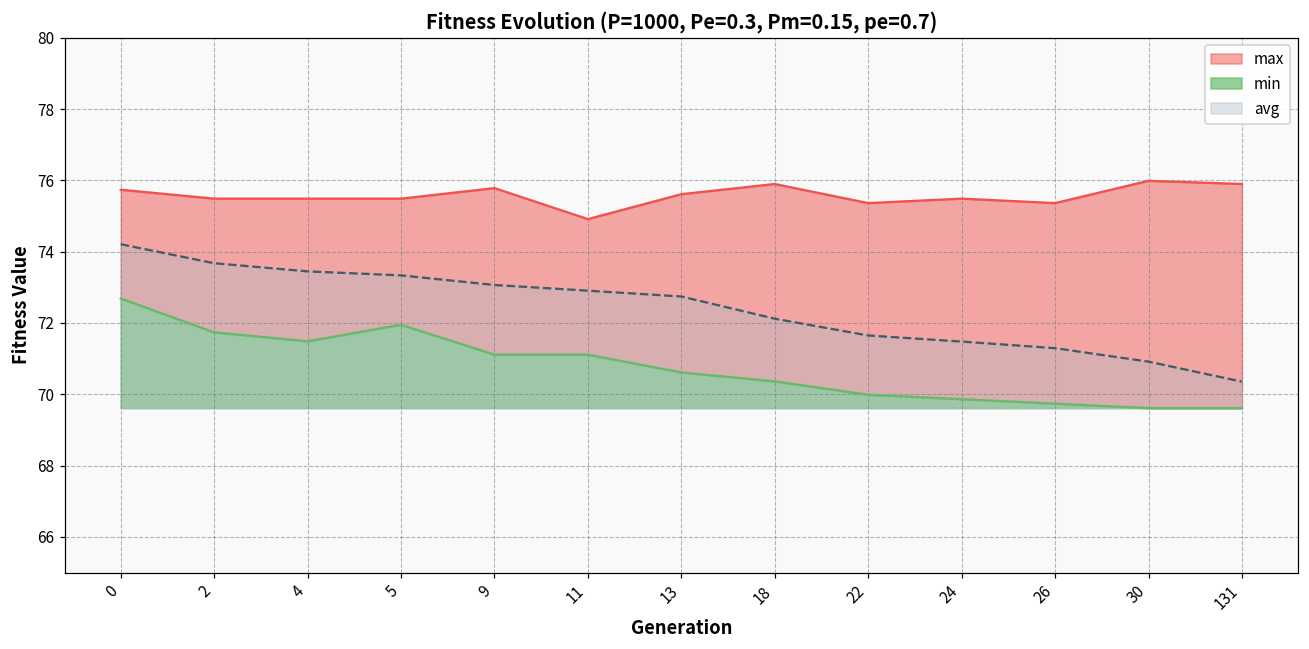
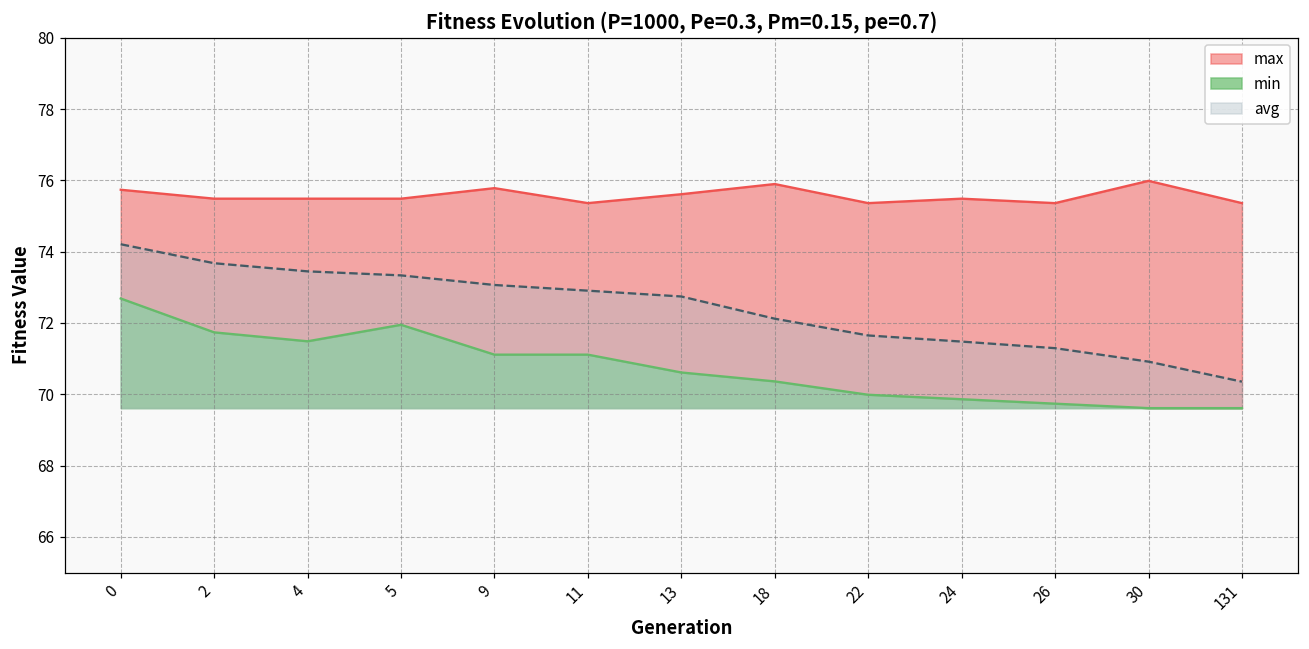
  {
    "max": {
      "0": 75.7,
      "2": 75.5,
      "4": 75.5,
      "5": 75.5,
      "9": 75.8,
-     "11": 74.9,
+     "11": 75.4,
      "13": 75.6,
      "18": 75.9,
      "22": 75.4,
      "24": 75.5,
      "26": 75.4,
      "30": 76.0,
-     "131": 75.9
+     "131": 75.4
    },
    "min": {
      "0": 72.7,
      "2": 71.7,
      "4": 71.5,
      "5": 71.9,
      "9": 71.1,
      "11": 71.1,
      "13": 70.6,
      "18": 70.4,
      "22": 70.0,
      "24": 69.9,
      "26": 69.7,
      "30": 69.6,
      "131": 69.6
    },
    "avg": {
      "0": 74.2,
      "2": 73.7,
      "4": 73.4,
      "5": 73.3,
      "9": 73.1,
      "11": 72.9,
      "13": 72.7,
      "18": 72.1,
      "22": 71.6,
      "24": 71.5,
      "26": 71.3,
      "30": 70.9,
      "131": 70.4
    }
  }
